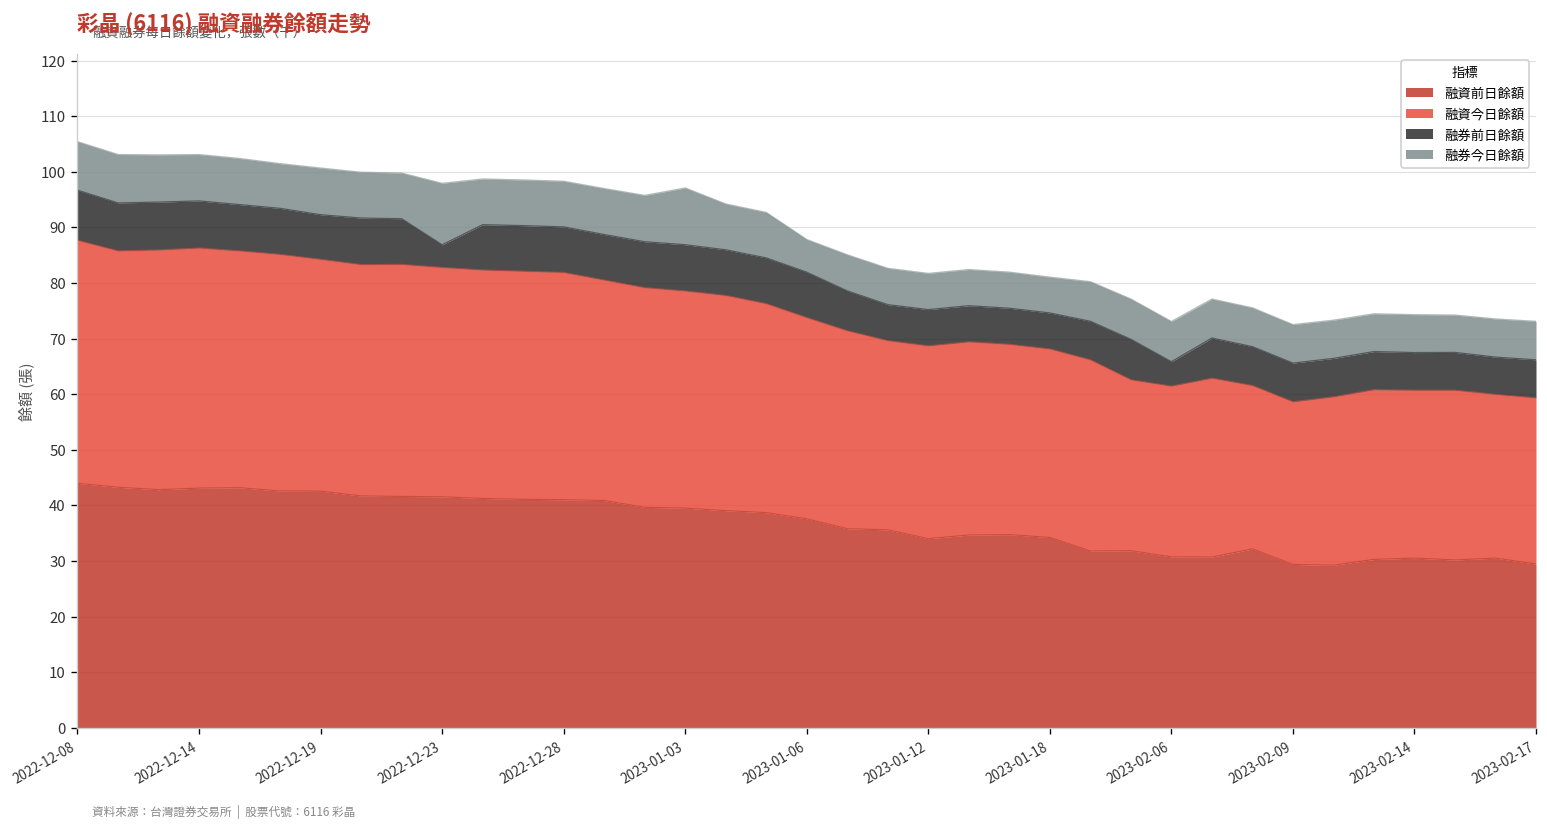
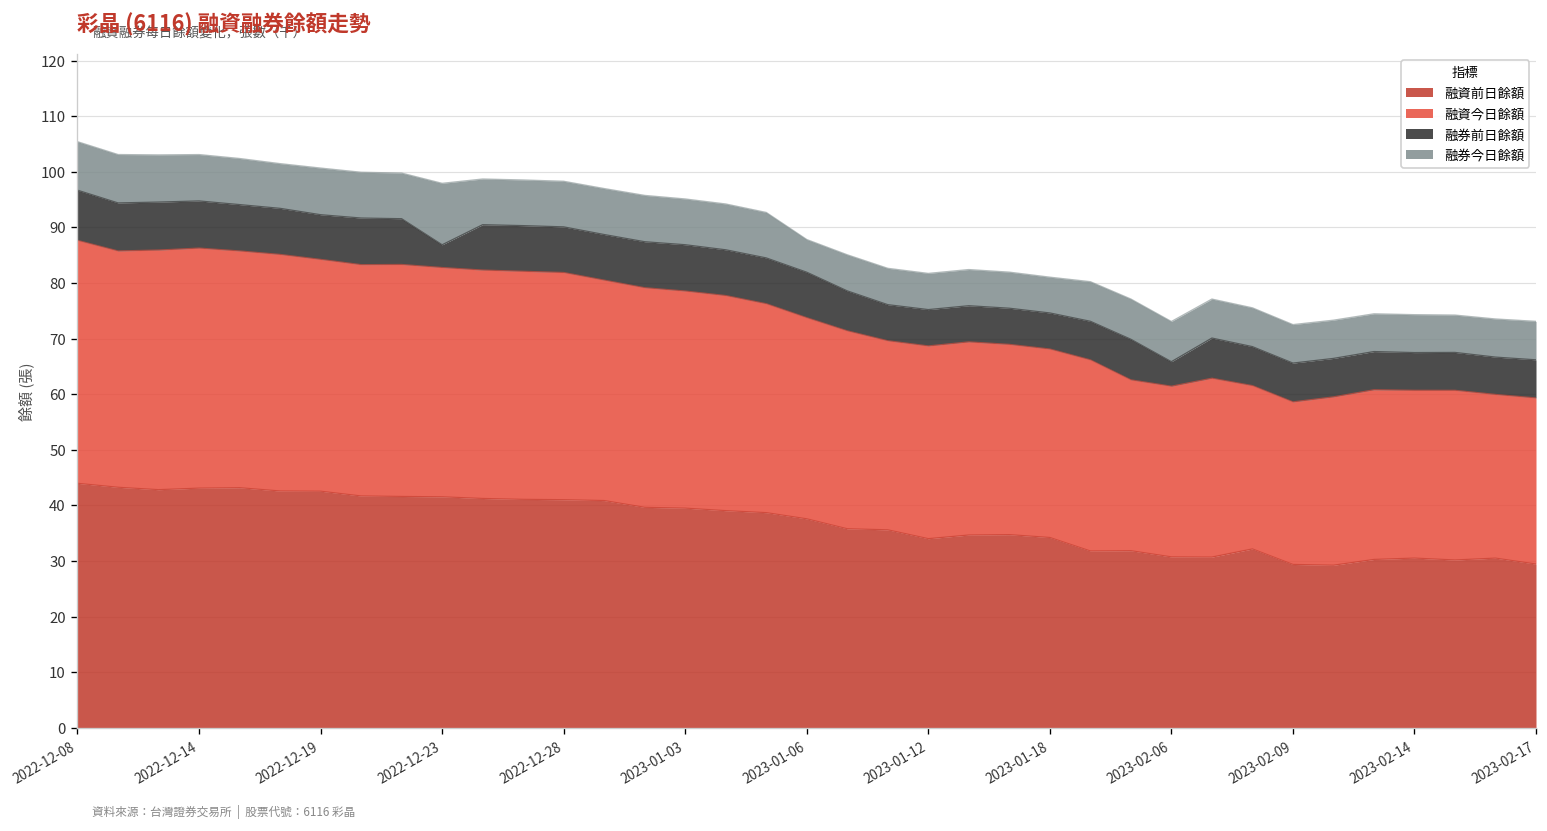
  {
    "融券前日餘額": {
      "2022-12-08": 9,
      "2022-12-14": 8,
      "2022-12-19": 8,
      "2022-12-23": 4,
      "2022-12-28": 8,
      "2023-01-03": 8,
      "2023-01-06": 8,
      "2023-01-12": 7,
      "2023-01-18": 6,
      "2023-02-06": 4,
      "2023-02-09": 7,
      "2023-02-14": 7,
      "2023-02-17": 7
    },
    "融券今日餘額": {
      "2022-12-08": 9,
      "2022-12-14": 8,
      "2022-12-19": 8,
      "2022-12-23": 11,
      "2022-12-28": 8,
-     "2023-01-03": 10,
+     "2023-01-03": 8,
      "2023-01-06": 6,
      "2023-01-12": 7,
      "2023-01-18": 6,
      "2023-02-06": 7,
      "2023-02-09": 7,
      "2023-02-14": 7,
      "2023-02-17": 7
    }
  }
